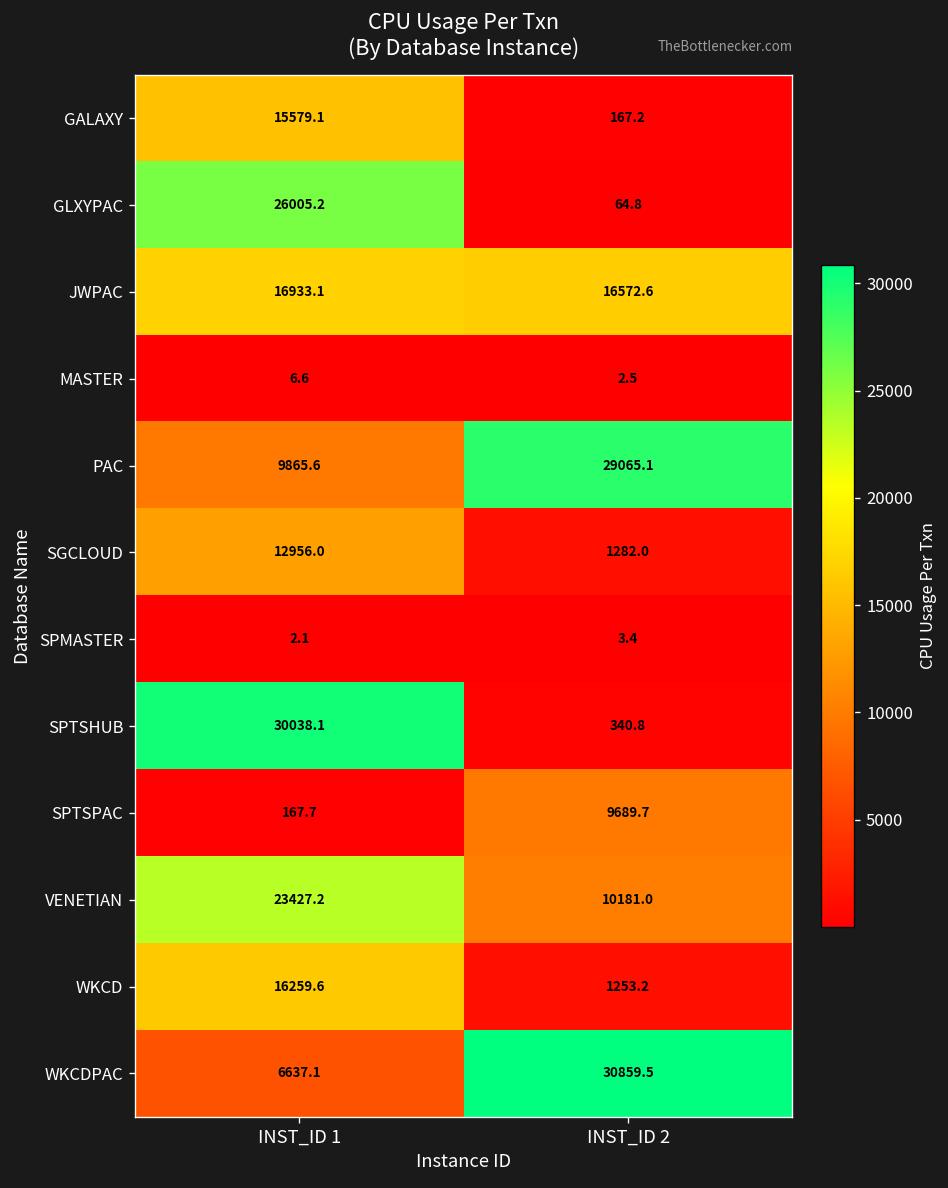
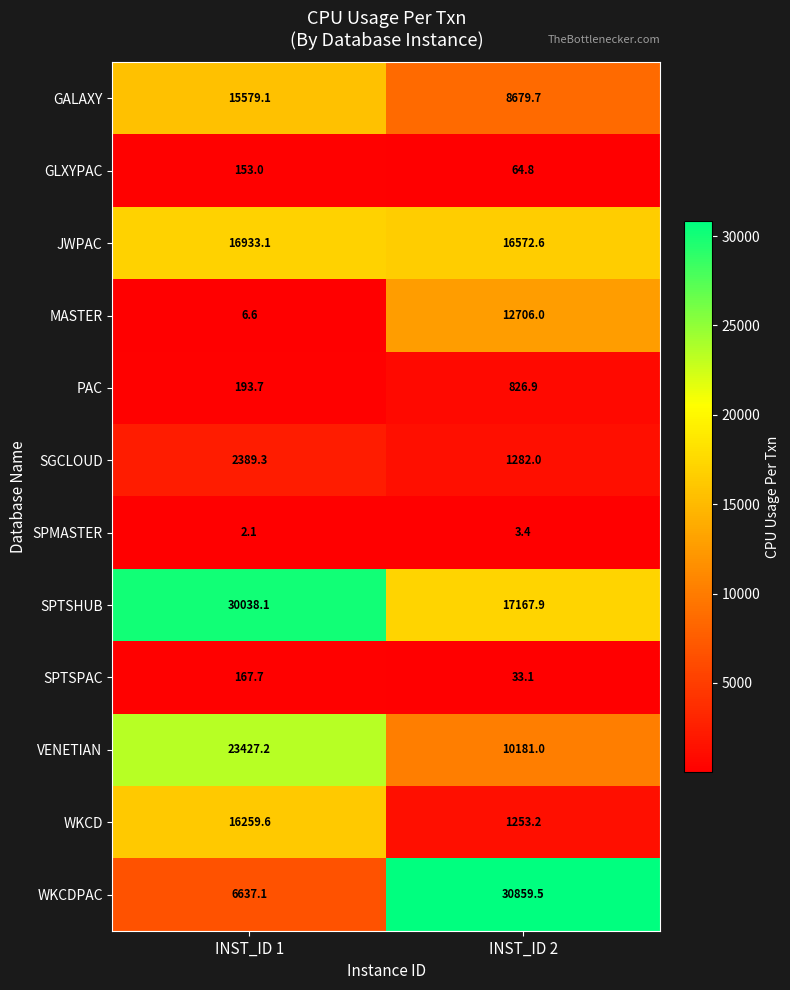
  {
    "GALAXY": {
      "INST_ID 1": 15579.1,
-     "INST_ID 2": 167.2
+     "INST_ID 2": 8679.7
    },
    "GLXYPAC": {
-     "INST_ID 1": 26005.2,
+     "INST_ID 1": 153.0,
      "INST_ID 2": 64.8
    },
    "JWPAC": {
      "INST_ID 1": 16933.1,
      "INST_ID 2": 16572.6
    },
    "MASTER": {
      "INST_ID 1": 6.6,
-     "INST_ID 2": 2.5
+     "INST_ID 2": 12706.0
    },
    "PAC": {
-     "INST_ID 1": 9865.6,
-     "INST_ID 2": 29065.1
+     "INST_ID 1": 193.7,
+     "INST_ID 2": 826.9
    },
    "SGCLOUD": {
-     "INST_ID 1": 12956.0,
+     "INST_ID 1": 2389.3,
      "INST_ID 2": 1282.0
    },
    "SPMASTER": {
      "INST_ID 1": 2.1,
      "INST_ID 2": 3.4
    },
    "SPTSHUB": {
      "INST_ID 1": 30038.1,
-     "INST_ID 2": 340.8
+     "INST_ID 2": 17167.9
    },
    "SPTSPAC": {
      "INST_ID 1": 167.7,
-     "INST_ID 2": 9689.7
+     "INST_ID 2": 33.1
    },
    "VENETIAN": {
      "INST_ID 1": 23427.2,
      "INST_ID 2": 10181.0
    },
    "WKCD": {
      "INST_ID 1": 16259.6,
      "INST_ID 2": 1253.2
    },
    "WKCDPAC": {
      "INST_ID 1": 6637.1,
      "INST_ID 2": 30859.5
    }
  }
